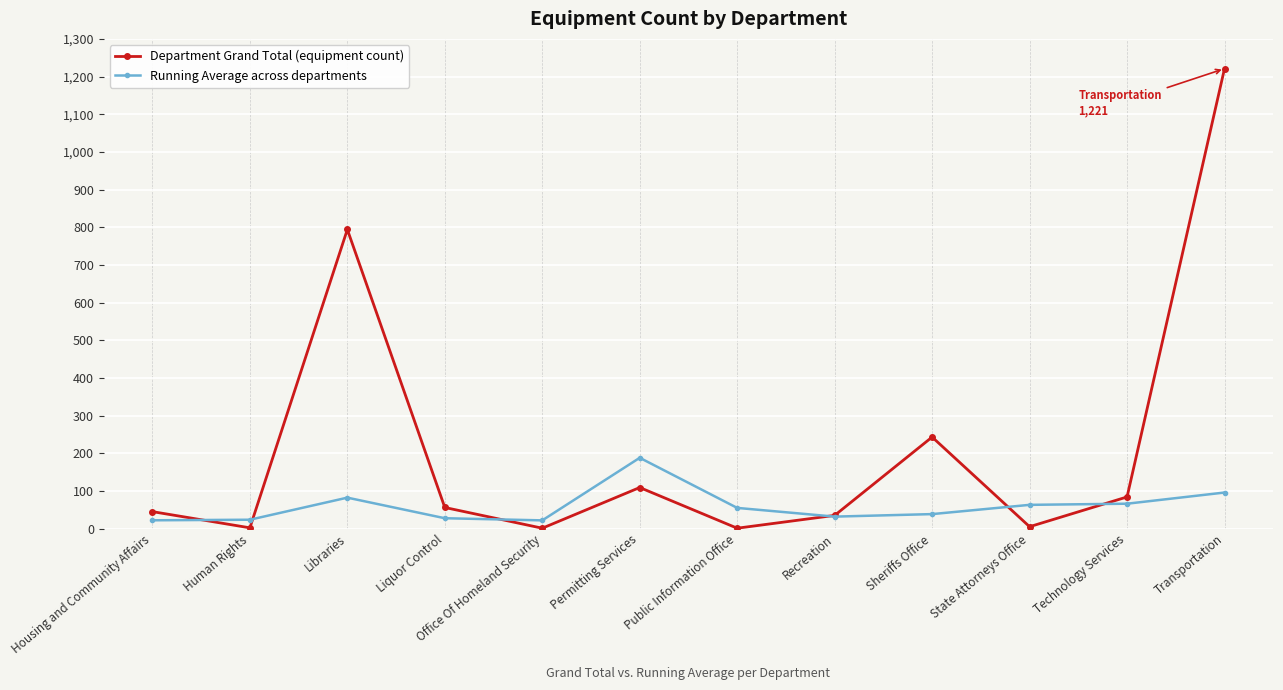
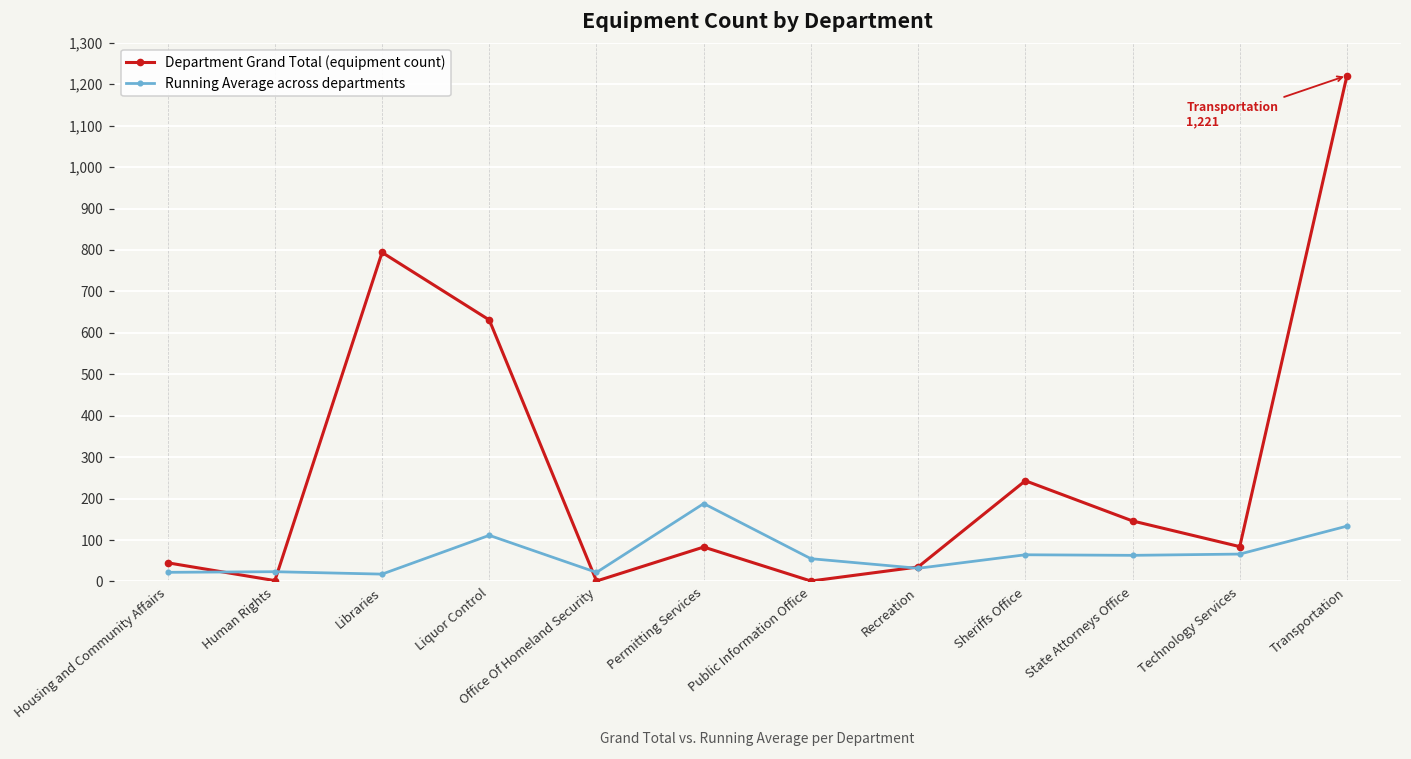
  {
    "Department Grand Total (equipment count)": {
      "Housing and Community Affairs": 50,
      "Human Rights": 0,
      "Libraries": 790,
-     "Liquor Control": 60,
+     "Liquor Control": 630,
      "Office Of Homeland Security": 0,
-     "Permitting Services": 110,
+     "Permitting Services": 80,
      "Public Information Office": 0,
      "Sheriffs Office": 240,
-     "State Attorneys Office": 10,
+     "State Attorneys Office": 150,
      "Technology Services": 80
    },
    "Running Average across departments": {
      "Housing and Community Affairs": 20,
      "Human Rights": 20,
-     "Libraries": 80,
-     "Liquor Control": 30,
+     "Libraries": 20,
+     "Liquor Control": 110,
      "Office Of Homeland Security": 20,
      "Permitting Services": 190,
      "Public Information Office": 50,
-     "Sheriffs Office": 40,
+     "Sheriffs Office": 60,
      "State Attorneys Office": 60,
      "Technology Services": 70,
-     "Transportation": 100
+     "Transportation": 130
    }
  }
